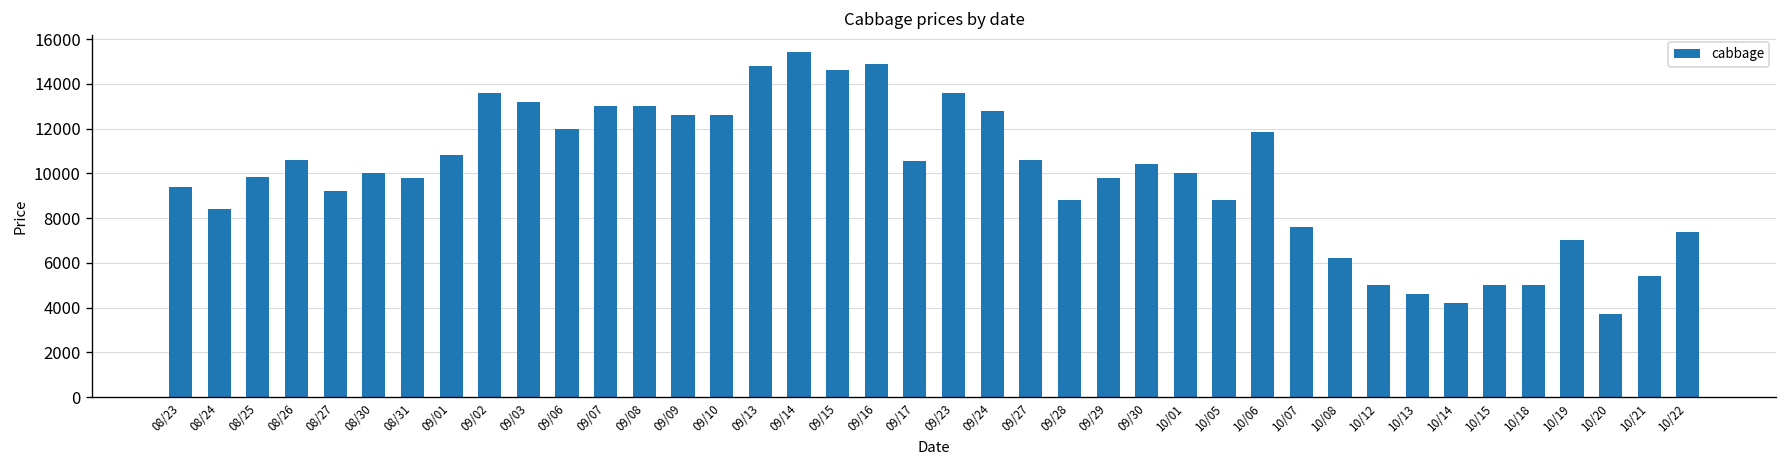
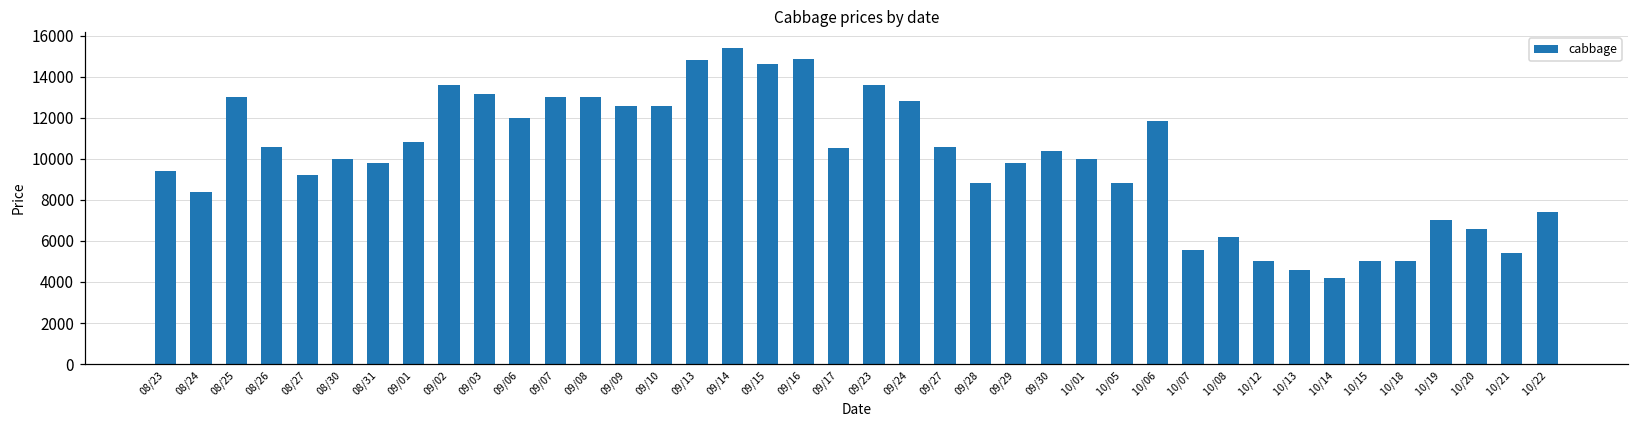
  {
    "08/23": 9400,
    "08/24": 8400,
-   "08/25": 9800,
+   "08/25": 13000,
    "08/26": 10600,
    "08/27": 9200,
    "08/30": 10000,
    "08/31": 9800,
    "09/01": 10800,
    "09/02": 13600,
    "09/03": 13200,
    "09/06": 12000,
    "09/07": 13000,
    "09/08": 13000,
    "09/09": 12600,
    "09/10": 12600,
    "09/13": 14800,
    "09/14": 15400,
    "09/15": 14600,
    "09/16": 14900,
    "09/17": 10500,
    "09/23": 13600,
    "09/24": 12800,
    "09/27": 10600,
    "09/28": 8800,
    "09/29": 9800,
    "09/30": 10400,
    "10/01": 10000,
    "10/05": 8800,
    "10/06": 11900,
-   "10/07": 7600,
+   "10/07": 5500,
    "10/08": 6200,
    "10/12": 5000,
    "10/13": 4600,
    "10/14": 4200,
    "10/15": 5000,
    "10/18": 5000,
    "10/19": 7000,
-   "10/20": 3700,
+   "10/20": 6600,
    "10/21": 5400,
    "10/22": 7400
  }
